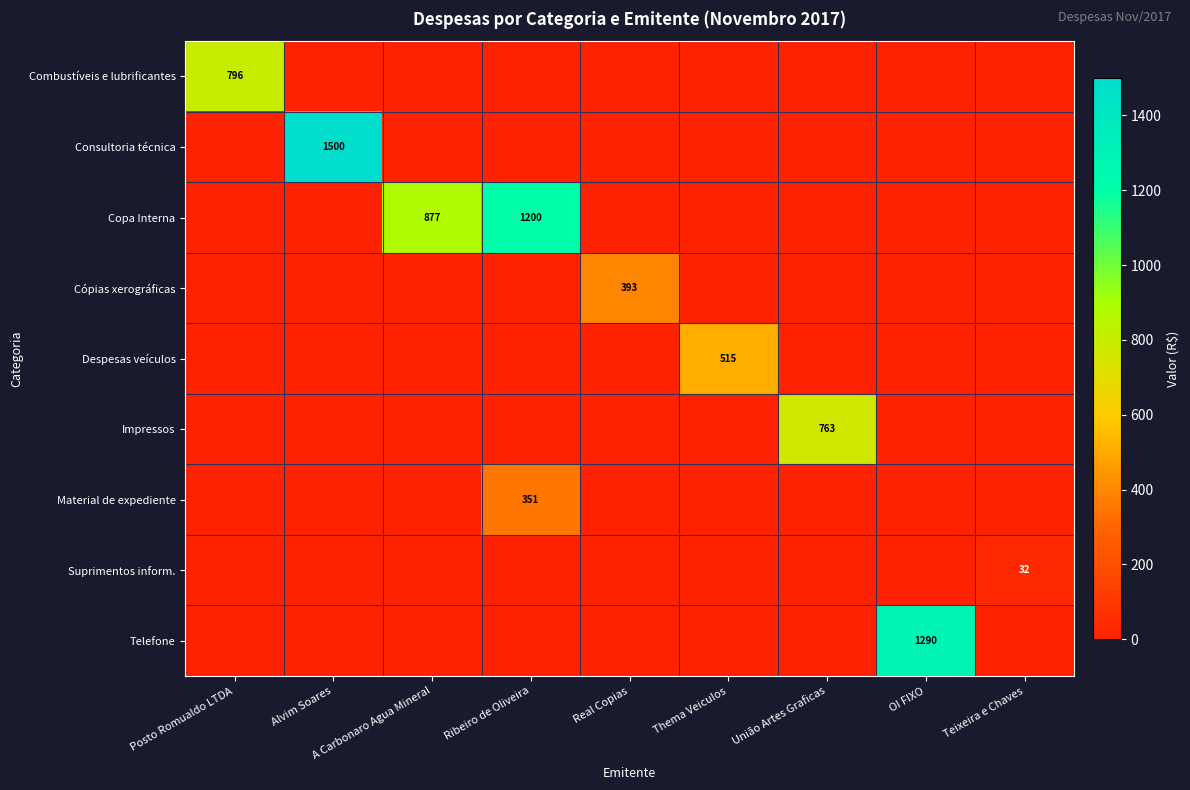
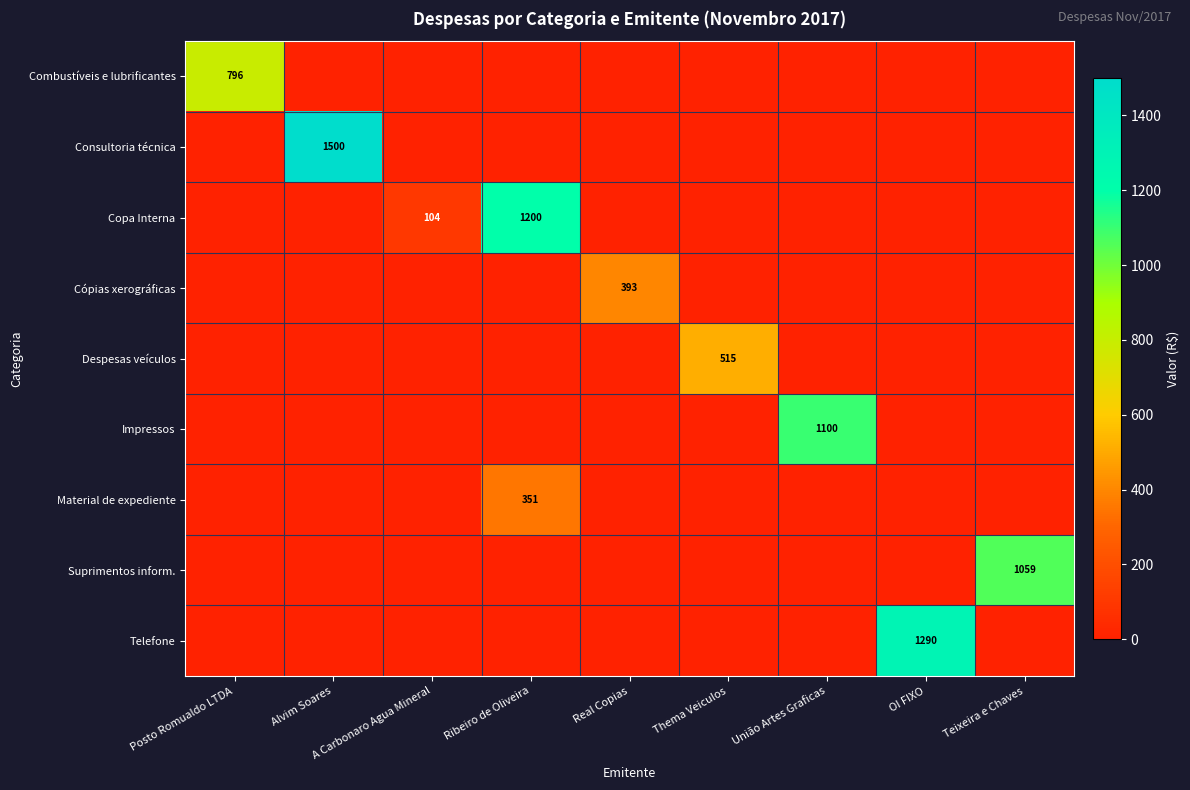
  {
    "Combustíveis e lubrificantes": {
      "Posto Romualdo LTDA": 796
    },
    "Consultoria técnica": {
      "Alvim Soares": 1500
    },
    "Copa Interna": {
-     "A Carbonaro Agua Mineral": 877,
+     "A Carbonaro Agua Mineral": 104,
      "Ribeiro de Oliveira": 1200
    },
    "Cópias xerográficas": {
      "Real Copias": 393
    },
    "Despesas veículos": {
      "Thema Veiculos": 515
    },
    "Impressos": {
-     "União Artes Graficas": 763
+     "União Artes Graficas": 1100
    },
    "Material de expediente": {
      "Ribeiro de Oliveira": 351
    },
    "Suprimentos inform.": {
-     "Teixeira e Chaves": 32
+     "Teixeira e Chaves": 1059
    },
    "Telefone": {
      "OI FIXO": 1290
    }
  }
